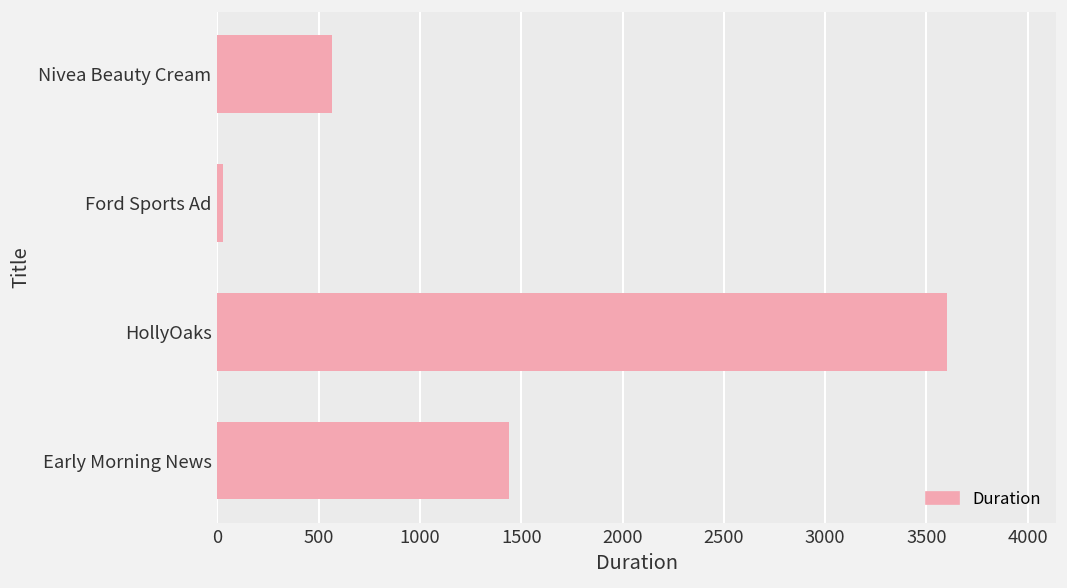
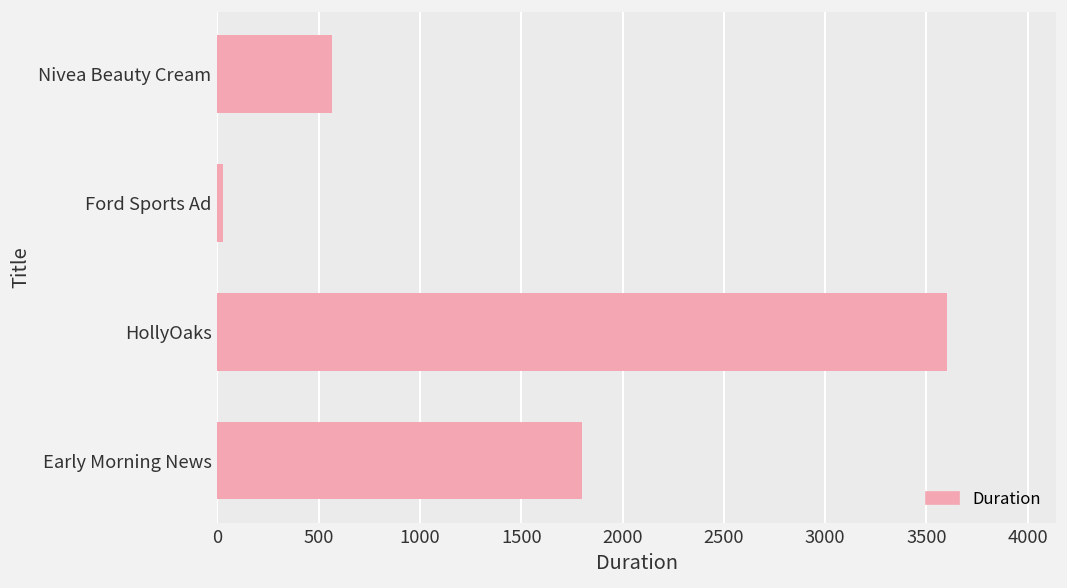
  {
    "Nivea Beauty Cream": 570,
    "Ford Sports Ad": 30,
    "HollyOaks": 3600,
-   "Early Morning News": 1440
+   "Early Morning News": 1800
  }
